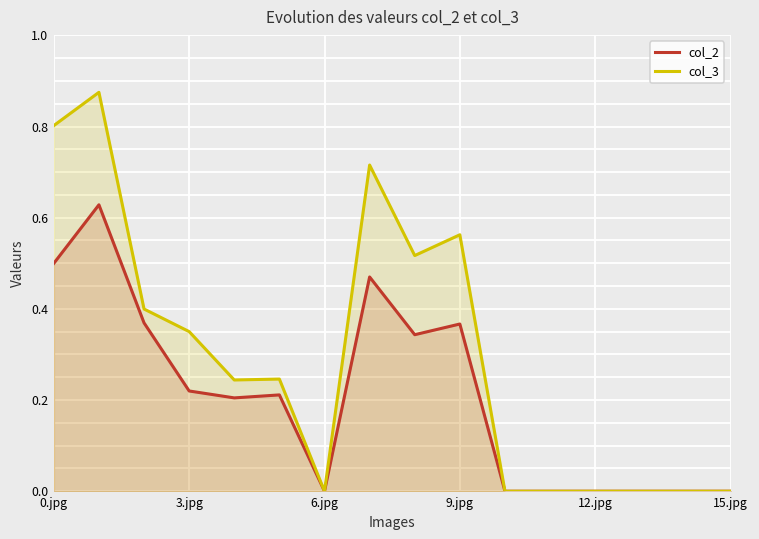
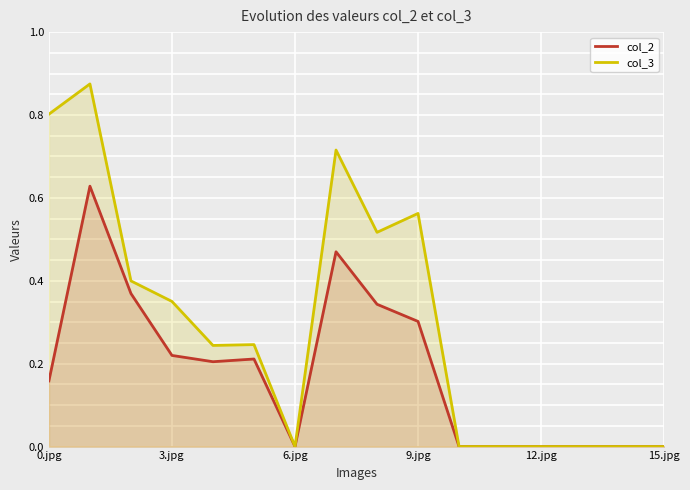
  {
    "col_2": {
-     "0.jpg": 0.50,
+     "0.jpg": 0.16,
      "3.jpg": 0.22,
-     "9.jpg": 0.37
+     "9.jpg": 0.30
    },
    "col_3": {
      "0.jpg": 0.80,
      "3.jpg": 0.35,
      "9.jpg": 0.56
    }
  }
